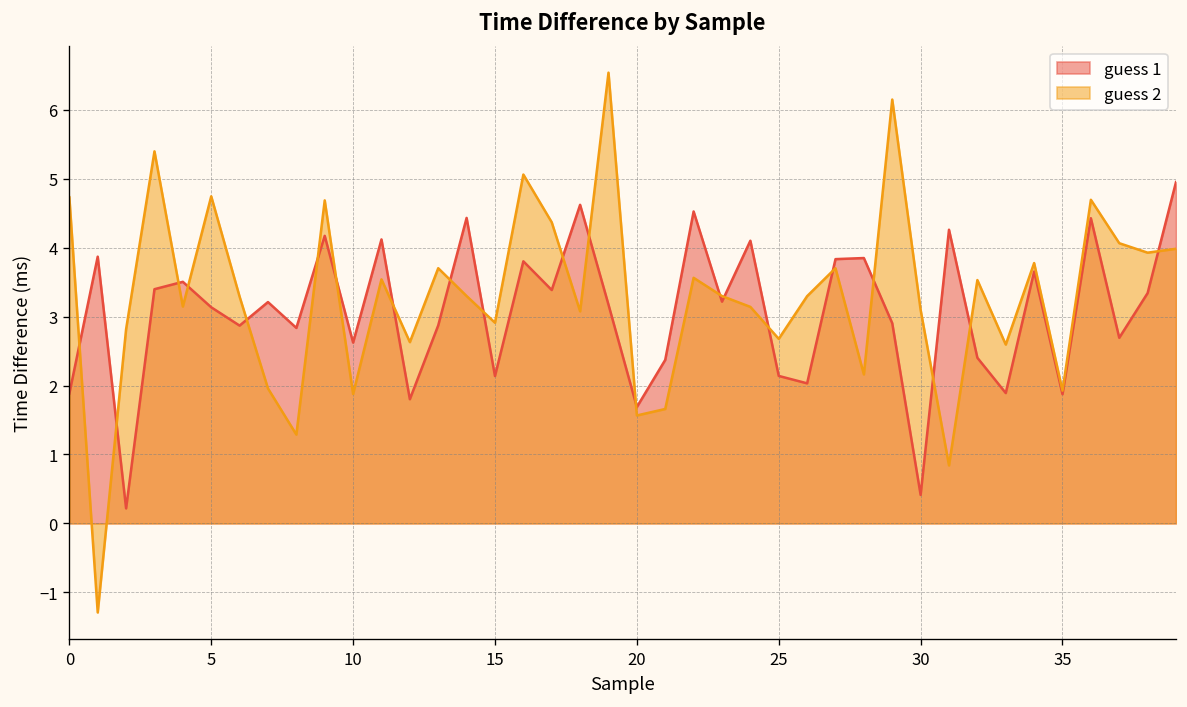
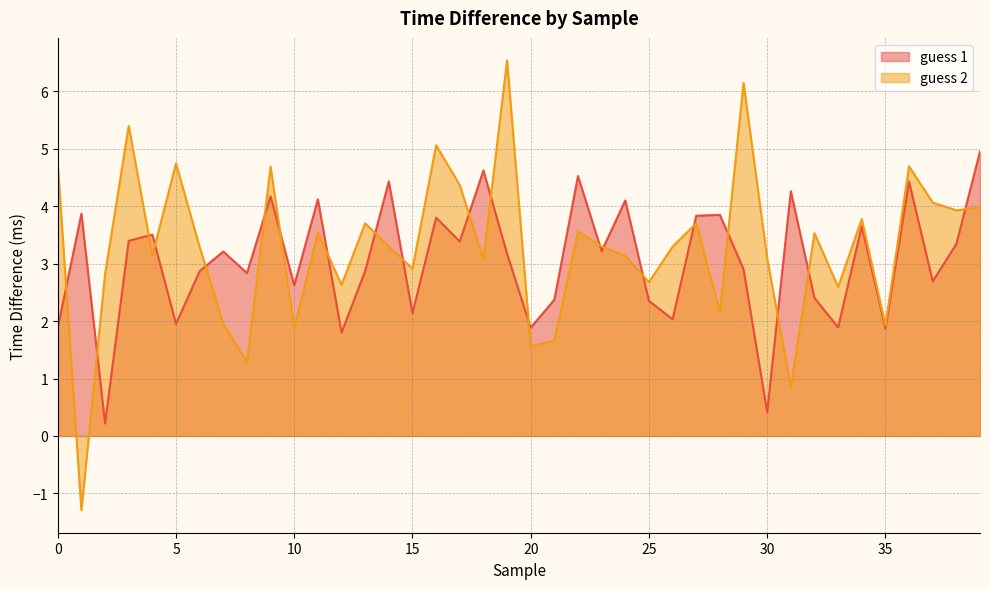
  {
    "guess 1": {
      "0": 1.9,
-     "5": 3.1,
+     "5": 2.0,
      "10": 2.6,
      "15": 2.1,
-     "20": 1.7,
-     "25": 2.1,
+     "20": 1.9,
+     "25": 2.4,
      "30": 0.4,
      "35": 1.9
    }
  }
